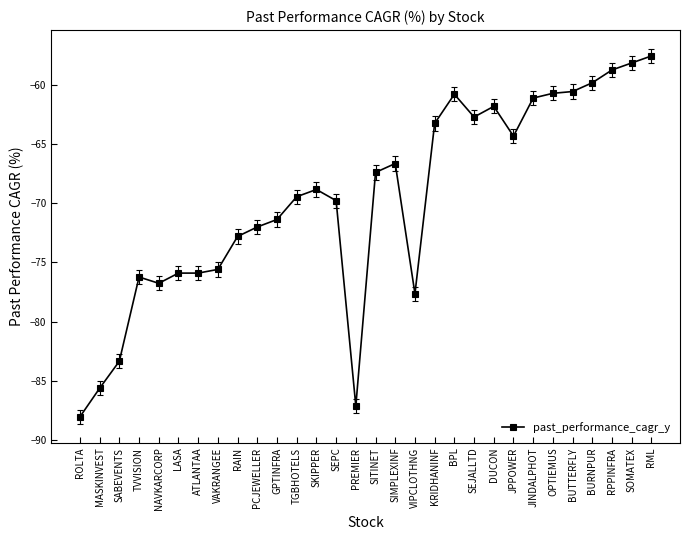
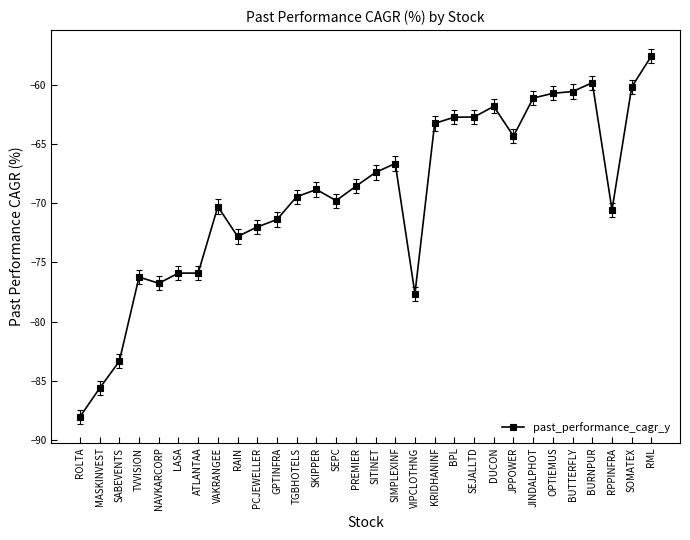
  {
    "past_performance_cagr_y": {
      "ROLTA": -88.0,
      "MASKINVEST": -85.6,
      "SABEVENTS": -83.3,
      "TVVISION": -76.2,
      "NAVKARCORP": -76.8,
      "LASA": -75.9,
      "ATLANTAA": -75.9,
-     "VAKRANGEE": -75.6,
+     "VAKRANGEE": -70.3,
      "RAIN": -72.8,
      "PCJEWELLER": -72.0,
      "GPTINFRA": -71.4,
      "TGBHOTELS": -69.5,
      "SKIPPER": -68.9,
      "SEPC": -69.8,
-     "PREMIER": -87.1,
+     "PREMIER": -68.6,
      "SITINET": -67.4,
      "SIMPLEXINF": -66.7,
      "VIPCLOTHNG": -77.6,
      "KRIDHANINF": -63.3,
-     "BPL": -60.8,
+     "BPL": -62.8,
      "SEJALLTD": -62.7,
      "DUCON": -61.8,
      "JPPOWER": -64.4,
      "JINDALPHOT": -61.1,
      "OPTIEMUS": -60.7,
      "BUTTERFLY": -60.6,
      "BURNPUR": -59.9,
-     "RPPINFRA": -58.8,
-     "SOMATEX": -58.2,
+     "RPPINFRA": -70.6,
+     "SOMATEX": -60.2,
      "RML": -57.6
    }
  }
